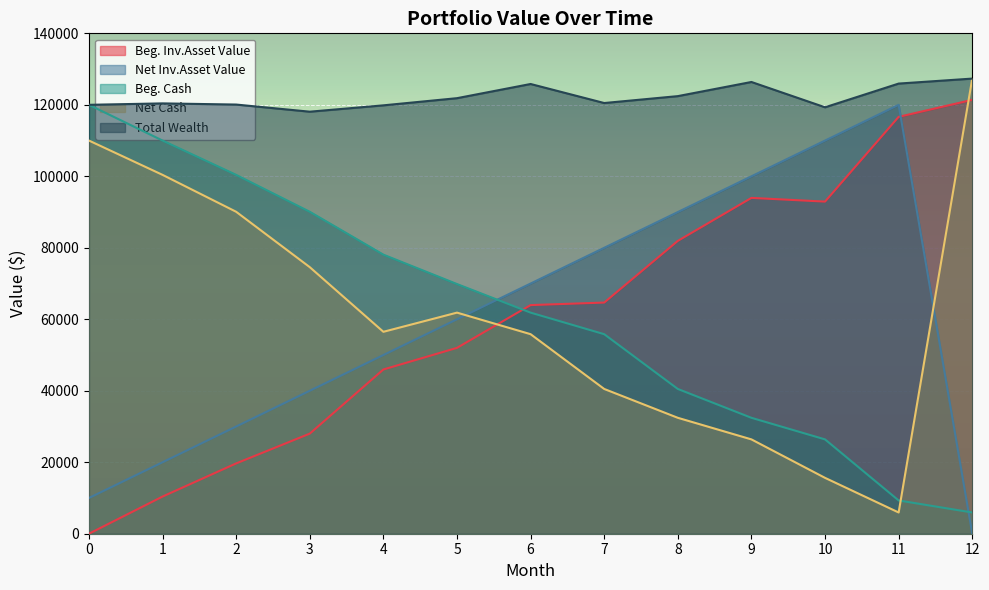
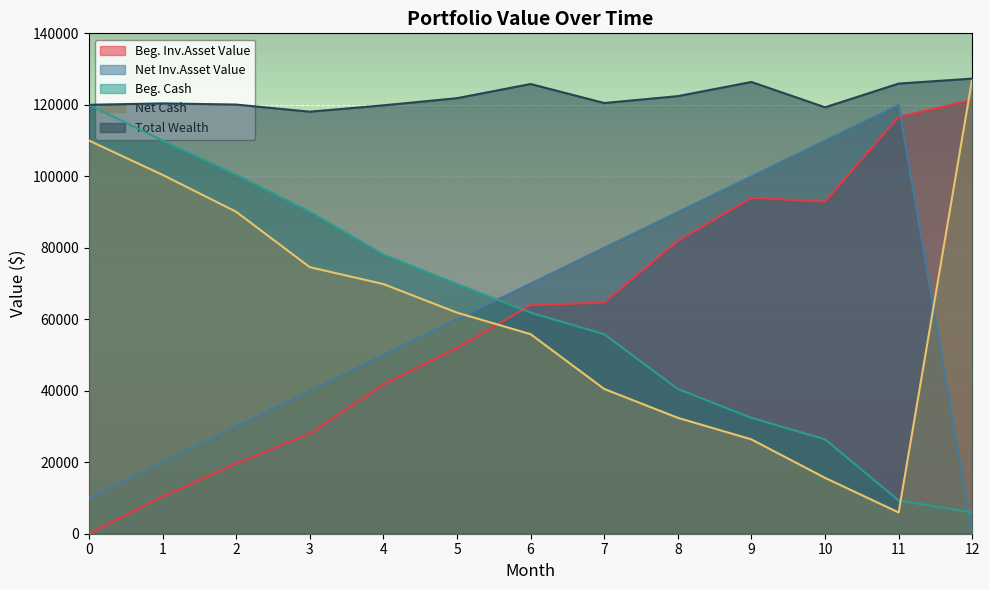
  {
    "Beg. Inv.Asset Value": {
      "0": 0,
      "1": 10000,
      "2": 20000,
      "3": 28000,
-     "4": 46000,
+     "4": 42000,
      "5": 52000,
      "6": 64000,
      "7": 65000,
      "8": 82000,
      "9": 94000,
      "10": 93000,
      "11": 117000,
      "12": 121000
    },
    "Net Cash": {
      "0": 110000,
      "1": 100000,
      "2": 90000,
      "3": 75000,
-     "4": 56000,
+     "4": 70000,
      "5": 62000,
      "6": 56000,
      "7": 41000,
      "8": 32000,
      "9": 26000,
      "10": 16000,
      "11": 6000
    },
    "Total Wealth": {
      "3": 118000,
      "4": 120000,
      "5": 122000,
      "6": 126000,
      "7": 121000,
      "8": 122000,
      "9": 126000,
      "10": 119000,
      "11": 126000
    }
  }
